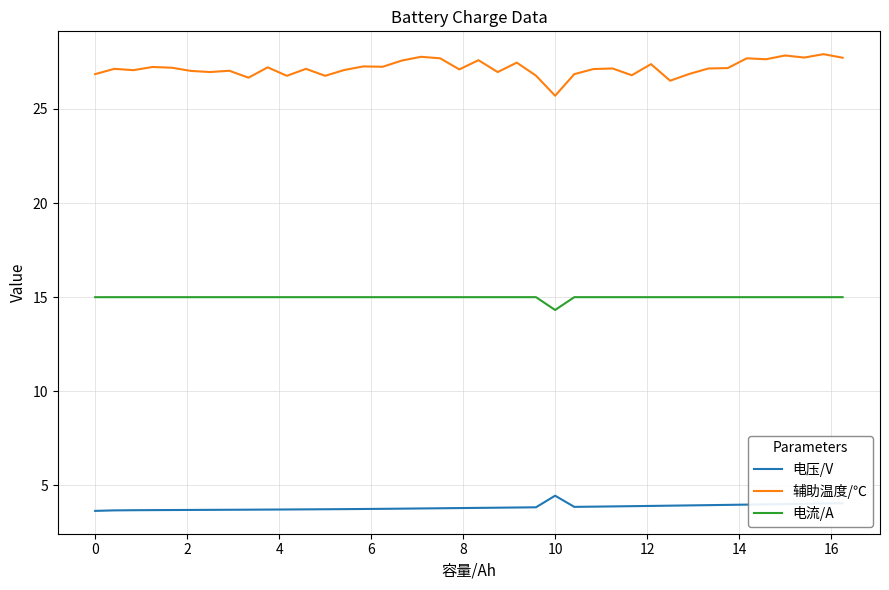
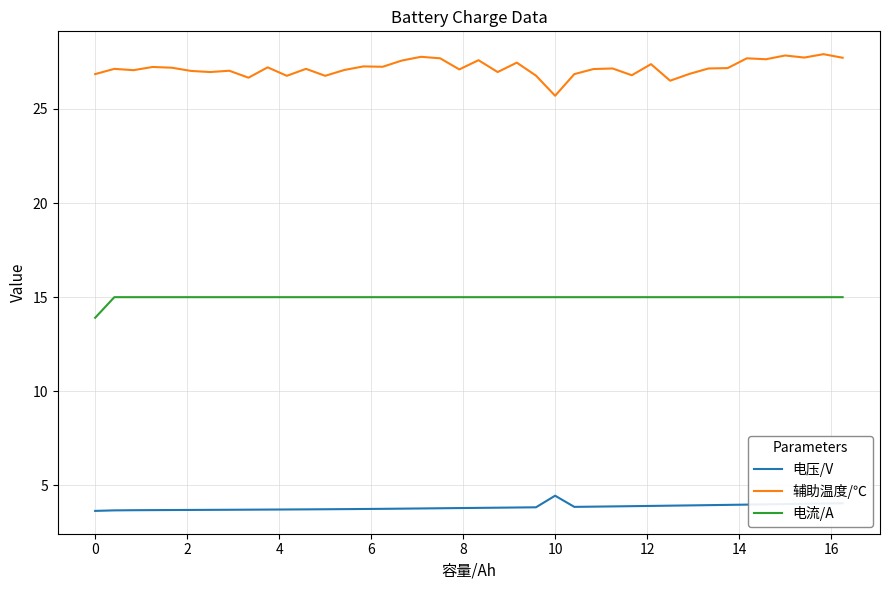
  {
    "电压/V": {
      "0": 3.6,
      "10": 4.5
    },
    "辅助温度/℃": {
      "0": 26.9,
      "10": 25.7
    },
    "电流/A": {
-     "0": 15.0,
-     "10": 14.3
+     "0": 13.9,
+     "10": 15.0
    }
  }
